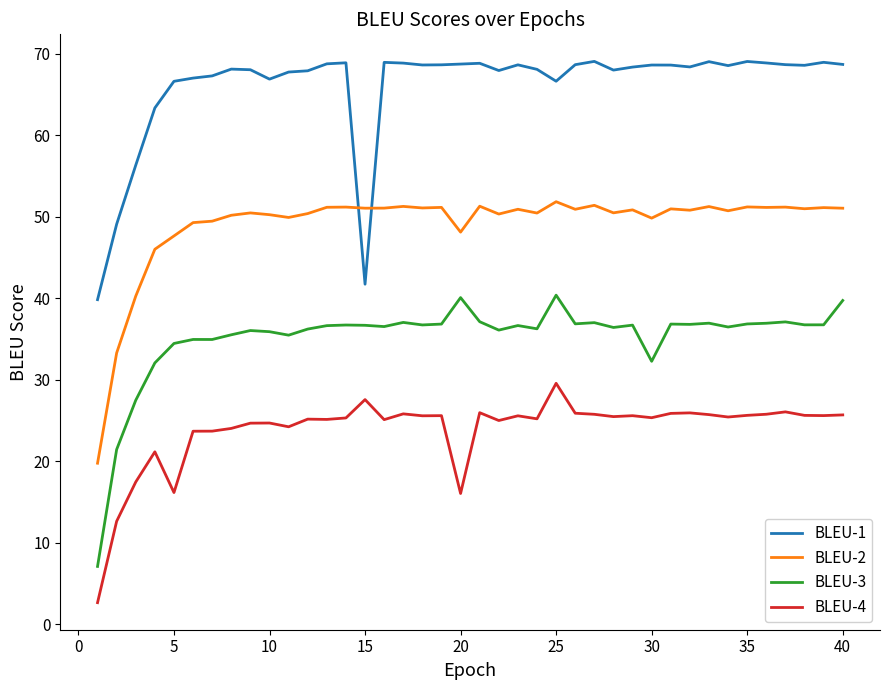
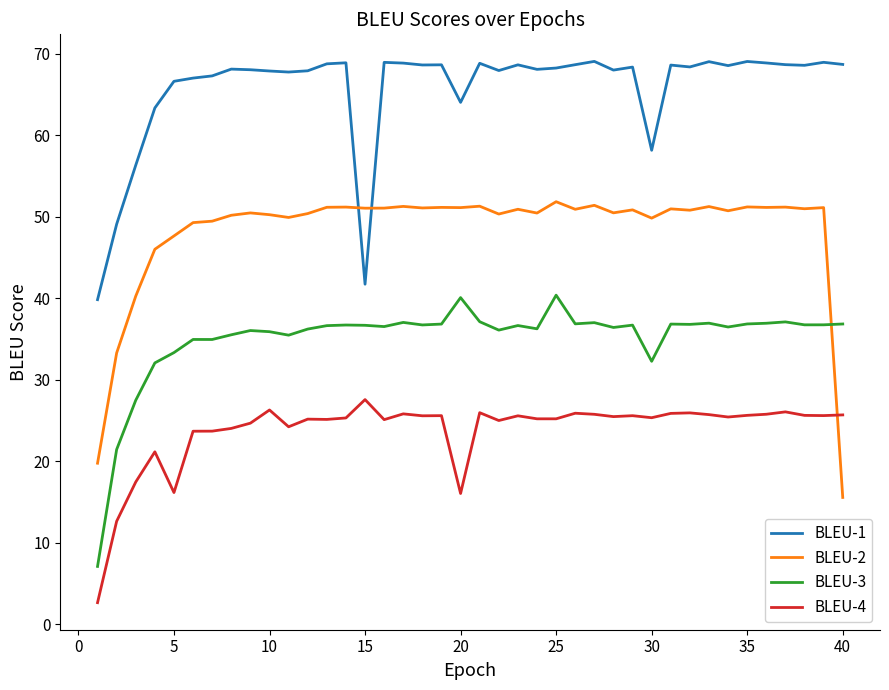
  {
    "BLEU-1": {
      "5": 67,
-     "10": 67,
+     "10": 68,
      "15": 42,
-     "20": 69,
-     "25": 67,
-     "30": 69,
+     "20": 64,
+     "25": 68,
+     "30": 58,
      "35": 69,
      "40": 69
    },
    "BLEU-2": {
      "5": 48,
      "10": 50,
      "15": 51,
-     "20": 48,
+     "20": 51,
      "25": 52,
      "30": 50,
      "35": 51,
-     "40": 51
+     "40": 16
    },
    "BLEU-3": {
-     "5": 34,
+     "5": 33,
      "10": 36,
      "15": 37,
      "20": 40,
      "25": 40,
      "30": 32,
      "35": 37,
-     "40": 40
+     "40": 37
    },
    "BLEU-4": {
      "5": 16,
-     "10": 25,
+     "10": 26,
      "15": 28,
      "20": 16,
-     "25": 30,
+     "25": 25,
      "30": 25,
      "35": 26,
      "40": 26
    }
  }
